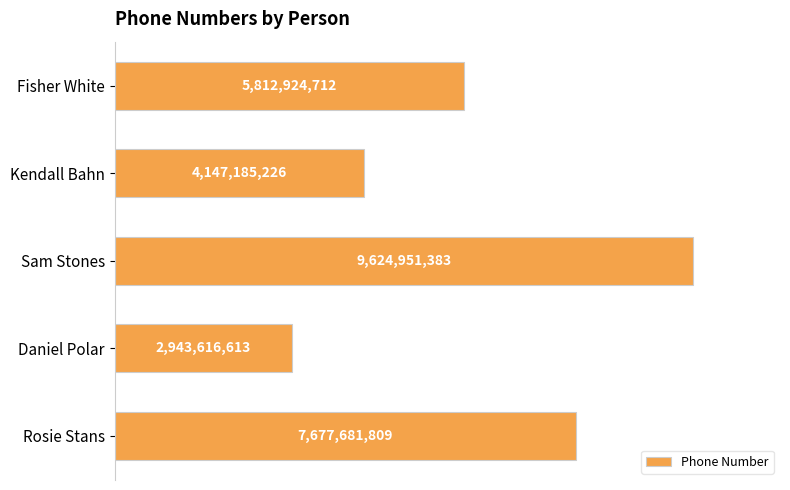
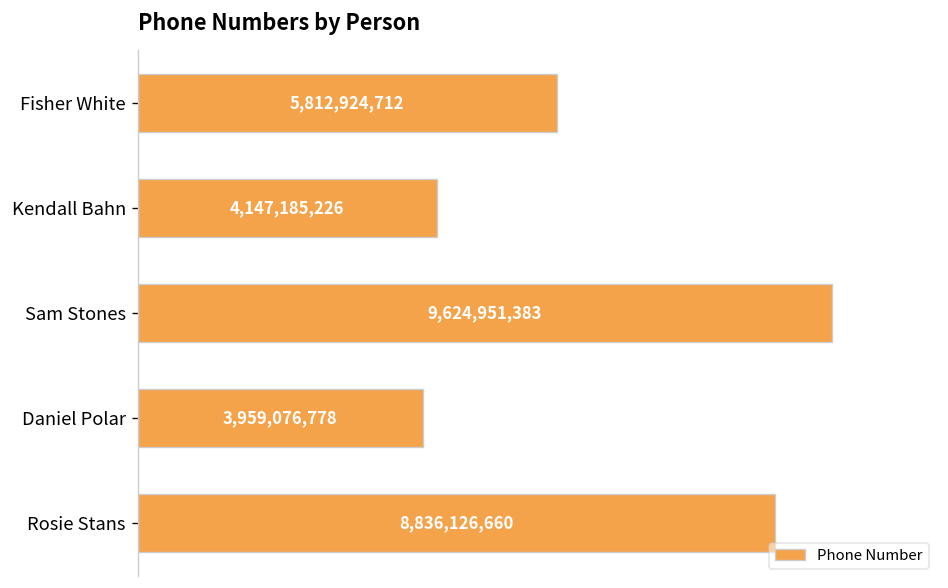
  {
    "Fisher White": "5,812,924,712",
    "Kendall Bahn": "4,147,185,226",
    "Sam Stones": "9,624,951,383",
-   "Daniel Polar": "2,943,616,613",
-   "Rosie Stans": "7,677,681,809"
+   "Daniel Polar": "3,959,076,778",
+   "Rosie Stans": "8,836,126,660"
  }
